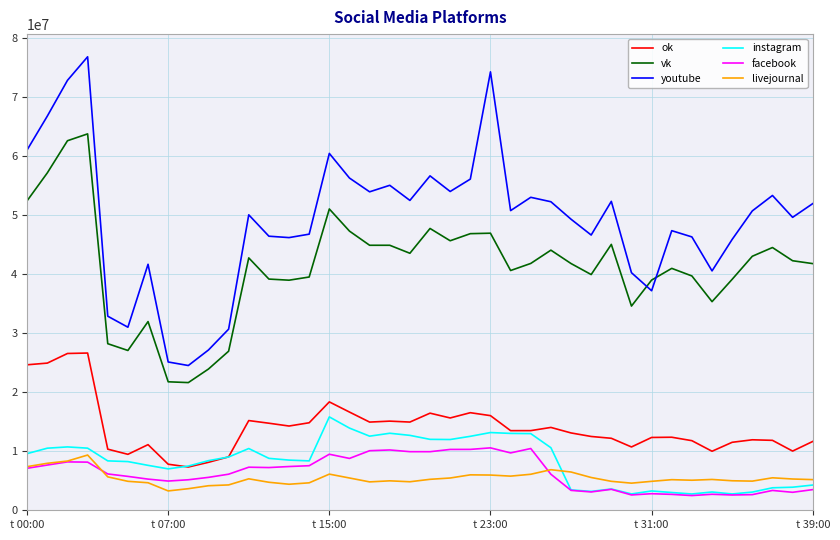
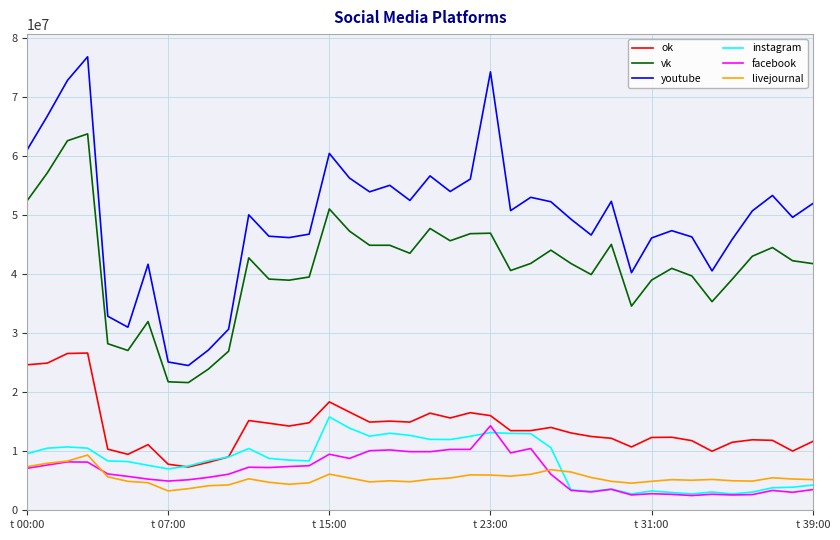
  {
    "ok": {
      "t 00:00": 25000000,
      "t 07:00": 8000000,
      "t 15:00": 18000000,
      "t 23:00": 16000000,
      "t 31:00": 12000000,
      "t 39:00": 12000000
    },
    "vk": {
      "t 00:00": 52000000,
      "t 07:00": 22000000,
      "t 15:00": 51000000,
      "t 23:00": 47000000,
      "t 31:00": 39000000,
      "t 39:00": 42000000
    },
    "youtube": {
      "t 00:00": 61000000,
      "t 07:00": 25000000,
      "t 15:00": 60000000,
      "t 23:00": 74000000,
-     "t 31:00": 37000000,
+     "t 31:00": 46000000,
      "t 39:00": 52000000
    },
    "instagram": {
      "t 00:00": 10000000,
      "t 07:00": 7000000,
      "t 15:00": 16000000,
      "t 23:00": 13000000,
      "t 31:00": 3000000,
      "t 39:00": 4000000
    },
    "facebook": {
      "t 07:00": 5000000,
      "t 15:00": 9000000,
-     "t 23:00": 11000000,
+     "t 23:00": 14000000,
      "t 31:00": 3000000,
      "t 39:00": 4000000
    },
    "livejournal": {
      "t 07:00": 3000000,
      "t 15:00": 6000000,
      "t 23:00": 6000000,
      "t 31:00": 5000000,
      "t 39:00": 5000000
    }
  }
